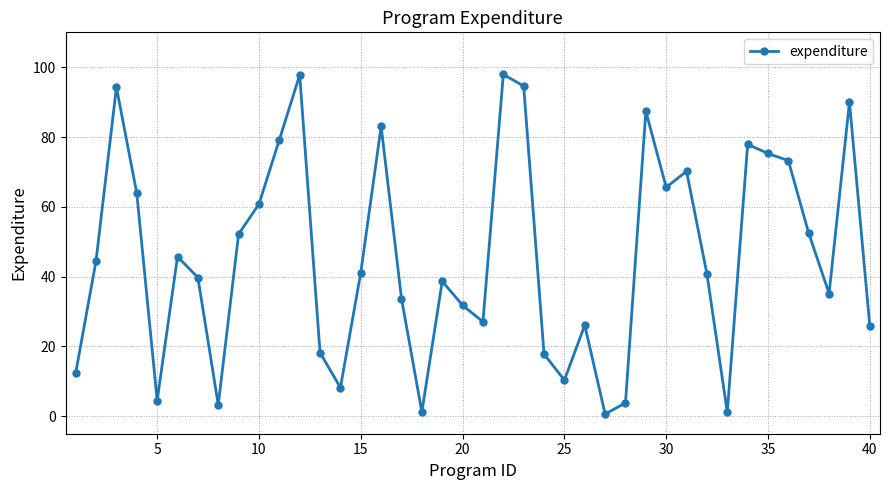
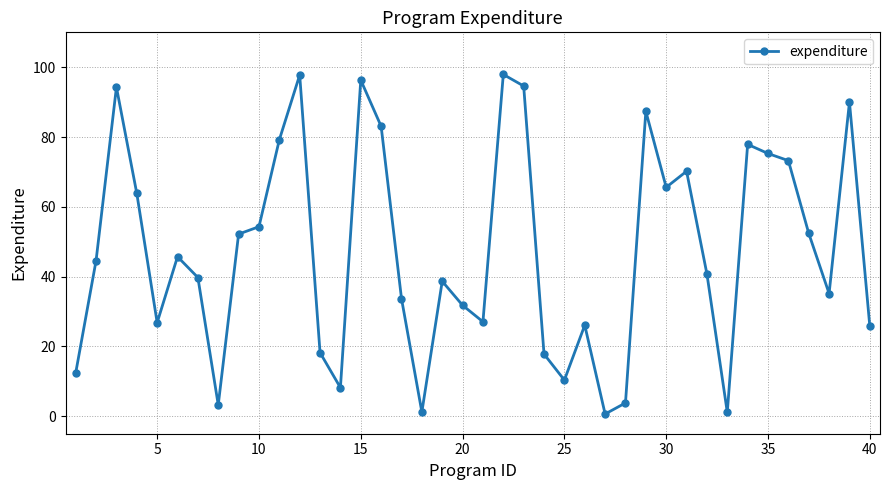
  {
-   "5": 4,
-   "10": 61,
-   "15": 41,
+   "5": 27,
+   "10": 54,
+   "15": 96,
    "20": 32,
    "25": 10,
    "30": 66,
    "35": 75,
    "40": 26
  }
